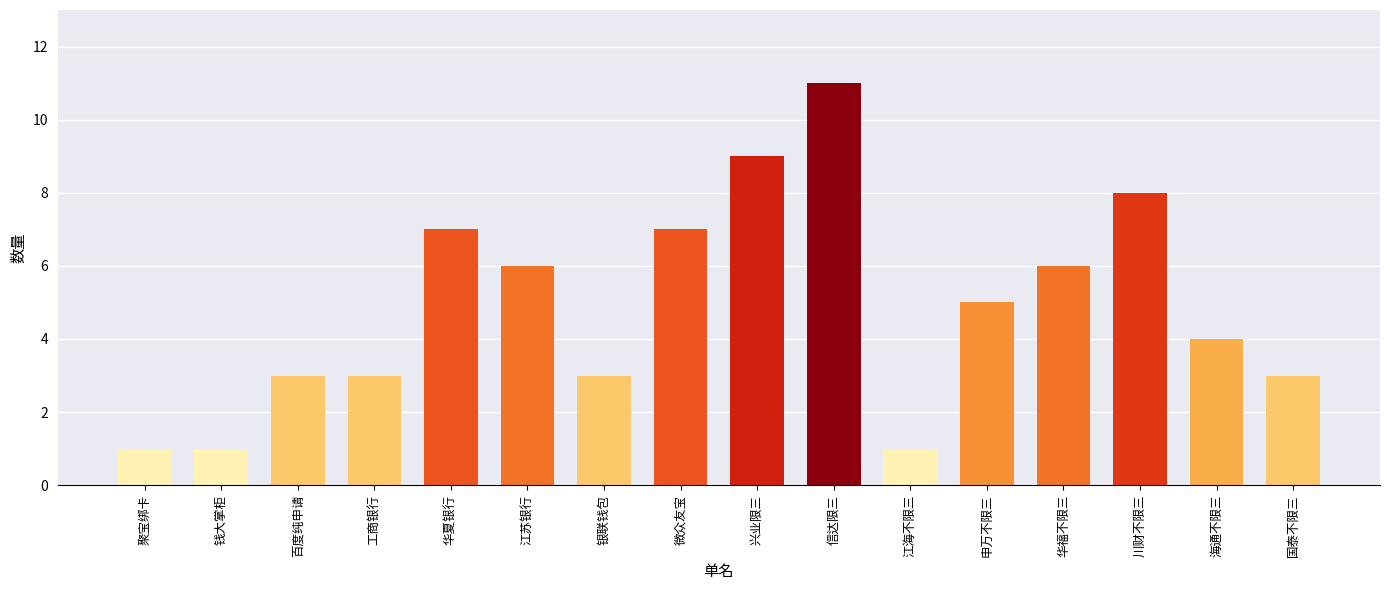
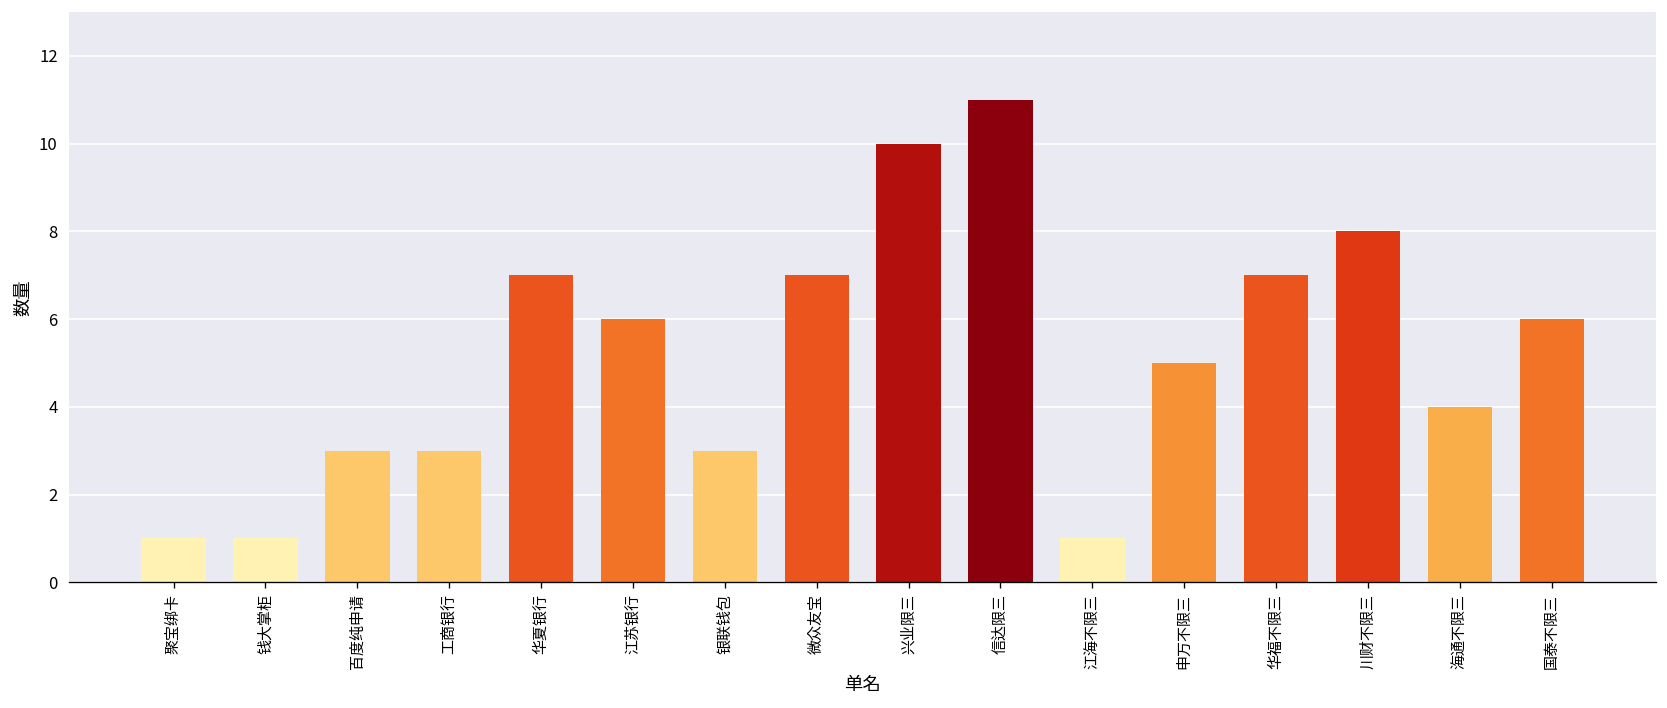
  {
    "聚宝绑卡": 1,
    "钱大掌柜": 1,
    "百度纯申请": 3,
    "工商银行": 3,
    "华夏银行": 7,
    "江苏银行": 6,
    "银联钱包": 3,
    "微众友宝": 7,
-   "兴业限三": 9,
+   "兴业限三": 10,
    "信达限三": 11,
    "江海不限三": 1,
    "申万不限三": 5,
-   "华福不限三": 6,
+   "华福不限三": 7,
    "川财不限三": 8,
    "海通不限三": 4,
-   "国泰不限三": 3
+   "国泰不限三": 6
  }
